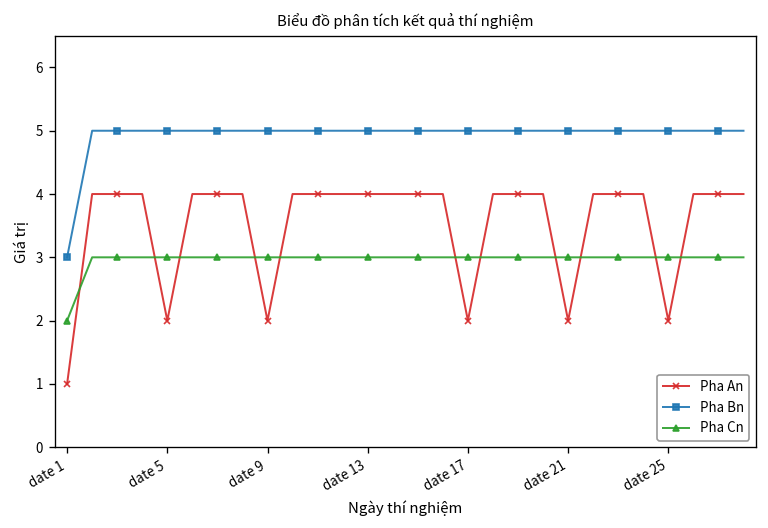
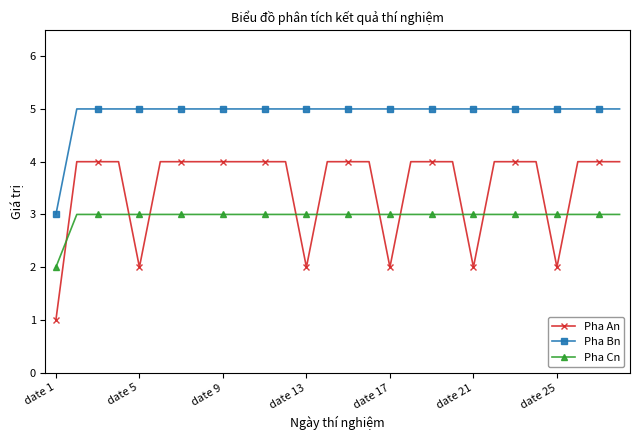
  {
    "Pha An": {
      "date 1": 1,
      "date 5": 2,
-     "date 9": 2,
-     "date 13": 4,
+     "date 9": 4,
+     "date 13": 2,
      "date 17": 2,
      "date 21": 2,
      "date 25": 2
    },
    "Pha Bn": {
      "date 1": 3,
      "date 5": 5,
      "date 9": 5,
      "date 13": 5,
      "date 17": 5,
      "date 21": 5,
      "date 25": 5
    },
    "Pha Cn": {
      "date 1": 2,
      "date 5": 3,
      "date 9": 3,
      "date 13": 3,
      "date 17": 3,
      "date 21": 3,
      "date 25": 3
    }
  }
